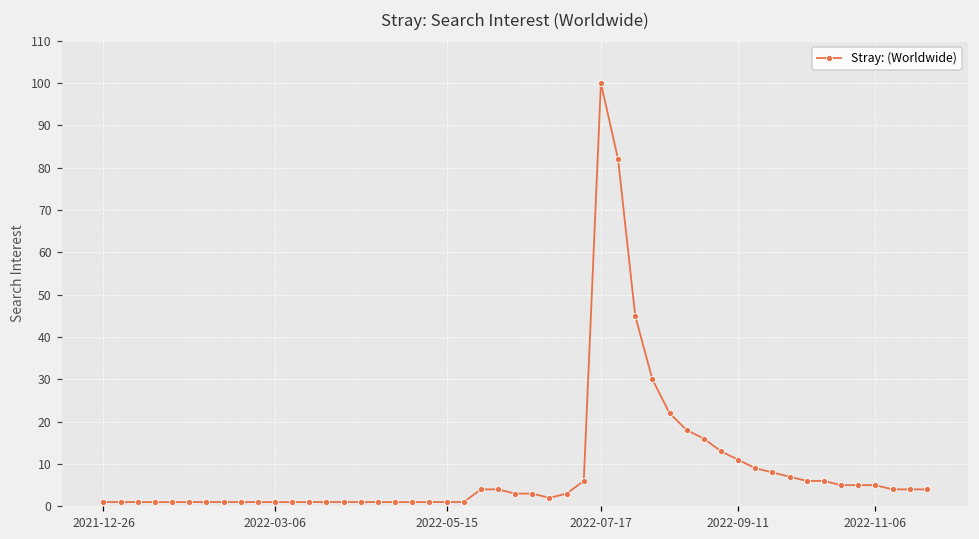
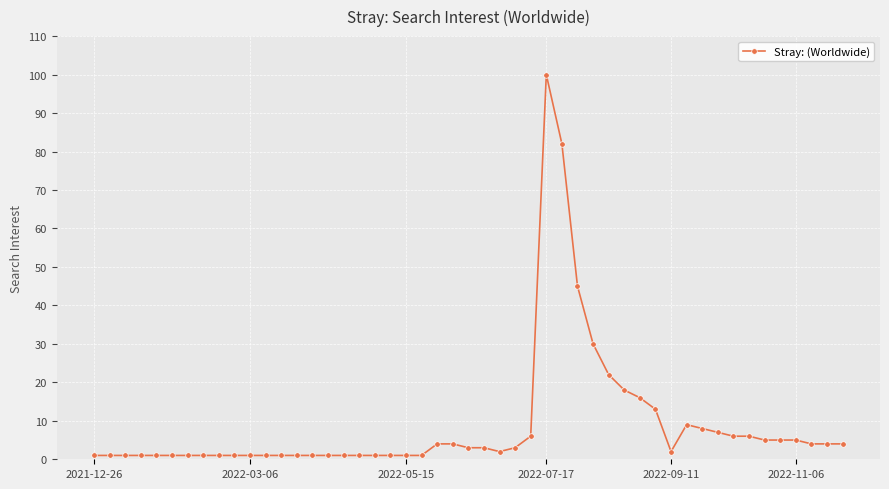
  {
    "2021-12-26": 1,
    "2022-03-06": 1,
    "2022-05-15": 1,
    "2022-07-17": 100,
-   "2022-09-11": 11,
+   "2022-09-11": 2,
    "2022-11-06": 5
  }
